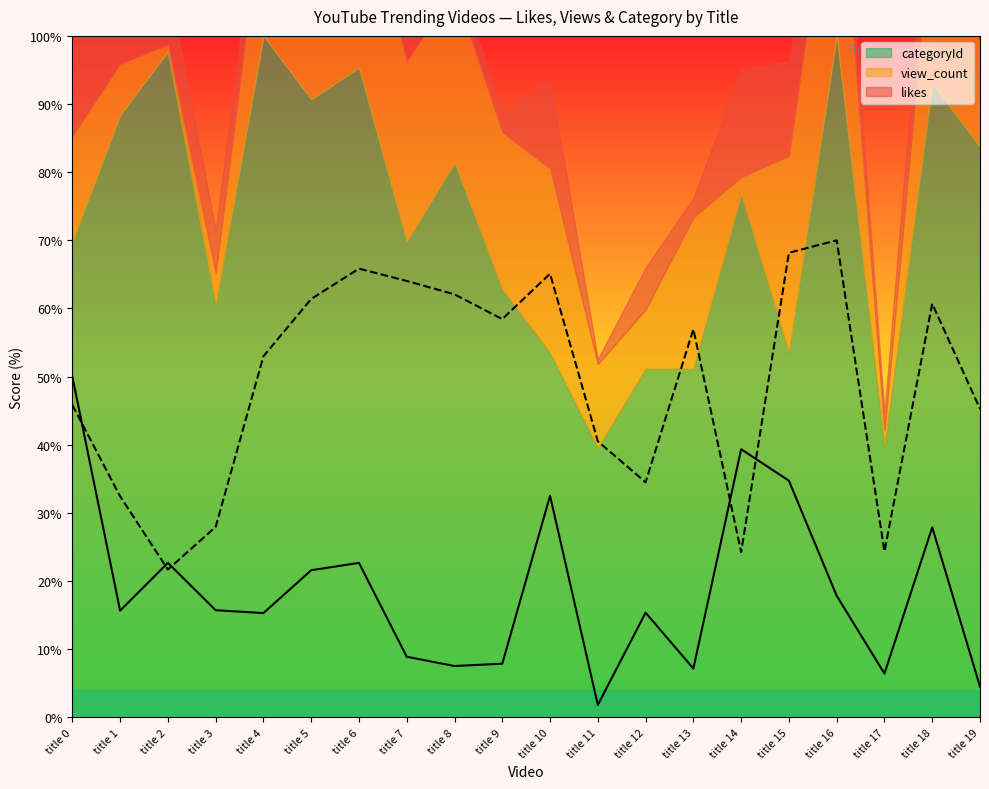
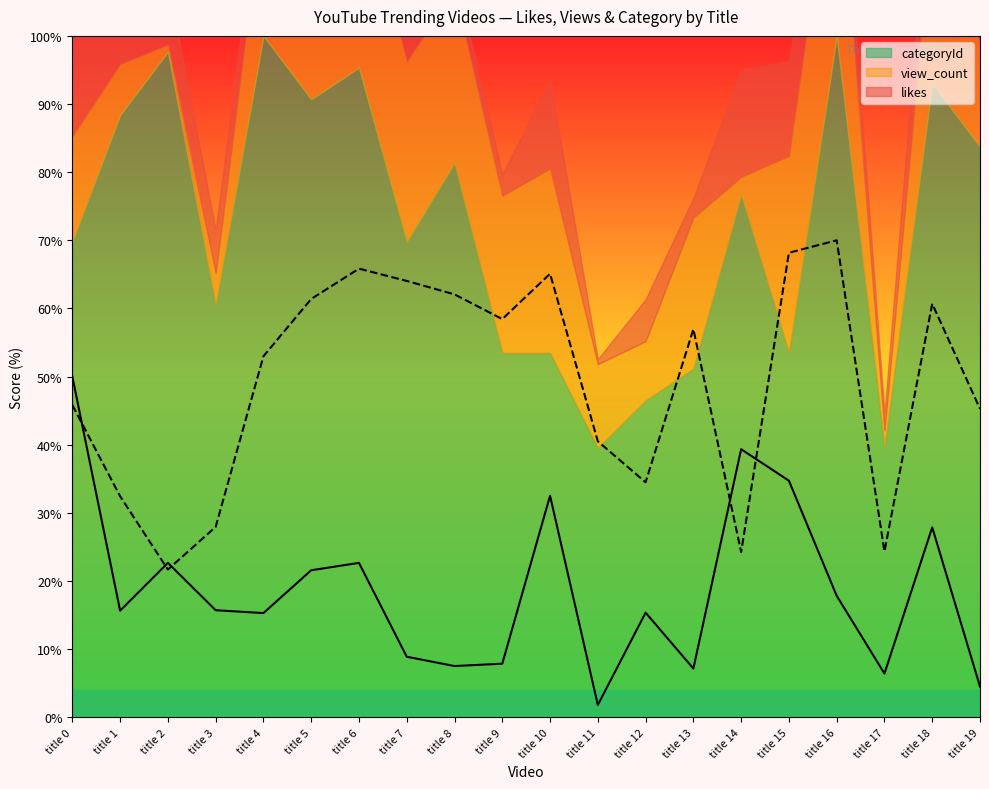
  {
    "categoryId": {
      "title 0": "70%",
      "title 1": "88%",
      "title 2": "98%",
      "title 3": "60%",
      "title 4": "100%",
      "title 5": "91%",
      "title 6": "95%",
      "title 7": "70%",
      "title 8": "81%",
-     "title 9": "63%",
+     "title 9": "53%",
      "title 10": "53%",
      "title 11": "40%",
-     "title 12": "51%",
+     "title 12": "47%",
      "title 13": "51%",
      "title 14": "77%",
      "title 15": "53%",
      "title 16": "100%",
      "title 17": "40%",
      "title 19": "84%"
    },
    "view_count": {
      "title 0": "15%",
      "title 1": "7%",
      "title 2": "1%",
      "title 3": "5%",
      "title 7": "26%",
      "title 9": "23%",
      "title 10": "27%",
      "title 11": "12%",
      "title 12": "9%",
      "title 13": "22%",
      "title 14": "3%",
      "title 15": "29%",
      "title 17": "3%",
      "title 19": "15%"
    },
    "likes": {
      "title 3": "6%",
      "title 7": "4%",
      "title 9": "3%",
      "title 10": "13%",
      "title 11": "1%",
      "title 12": "6%",
      "title 13": "3%",
      "title 14": "16%",
      "title 15": "14%",
      "title 17": "3%"
    }
  }
